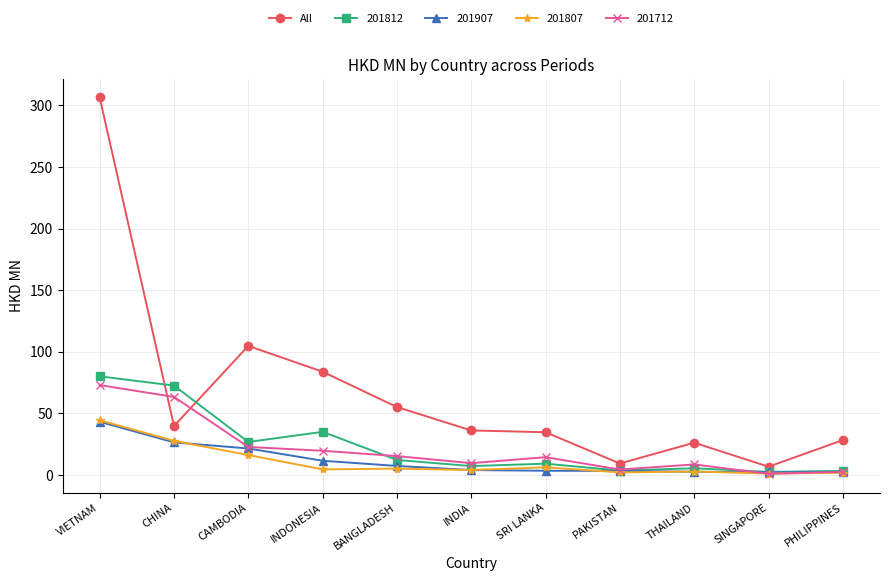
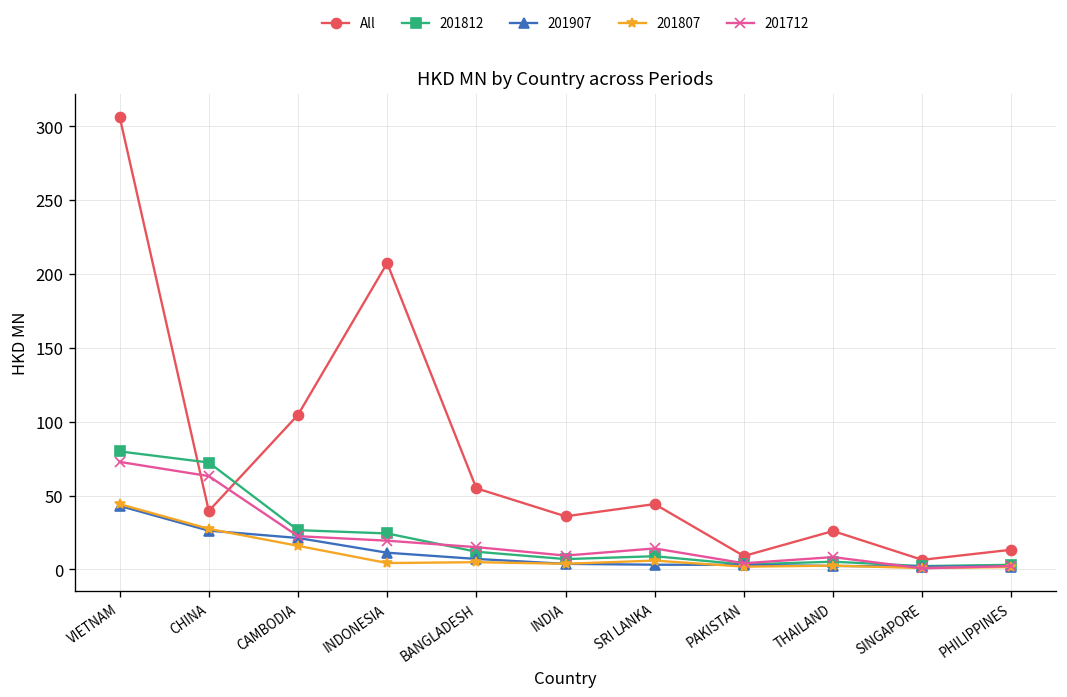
  {
    "All": {
      "VIETNAM": 307,
      "CHINA": 40,
      "CAMBODIA": 105,
-     "INDONESIA": 84,
+     "INDONESIA": 207,
      "BANGLADESH": 55,
      "INDIA": 36,
-     "SRI LANKA": 35,
+     "SRI LANKA": 44,
      "PAKISTAN": 9,
      "THAILAND": 26,
      "SINGAPORE": 7,
-     "PHILIPPINES": 28
+     "PHILIPPINES": 13
    },
    "201812": {
      "VIETNAM": 80,
      "CHINA": 72,
      "CAMBODIA": 27,
-     "INDONESIA": 35,
+     "INDONESIA": 24,
      "BANGLADESH": 12,
      "INDIA": 7,
      "SRI LANKA": 9,
      "THAILAND": 5
    },
    "201907": {
      "INDONESIA": 11,
      "BANGLADESH": 7,
      "SRI LANKA": 3
    },
    "201807": {
      "CAMBODIA": 16,
      "INDONESIA": 4,
      "BANGLADESH": 5,
      "SRI LANKA": 6
    },
    "201712": {
      "VIETNAM": 73,
      "CHINA": 63,
      "INDONESIA": 19,
      "BANGLADESH": 15,
      "INDIA": 9,
      "SRI LANKA": 14,
      "THAILAND": 8
    }
  }
